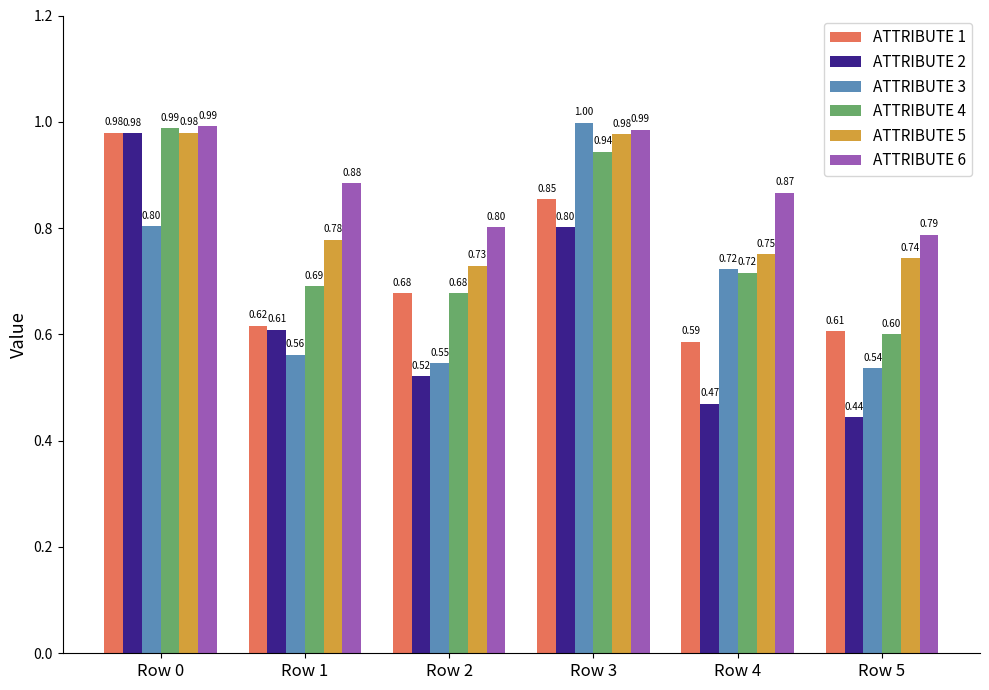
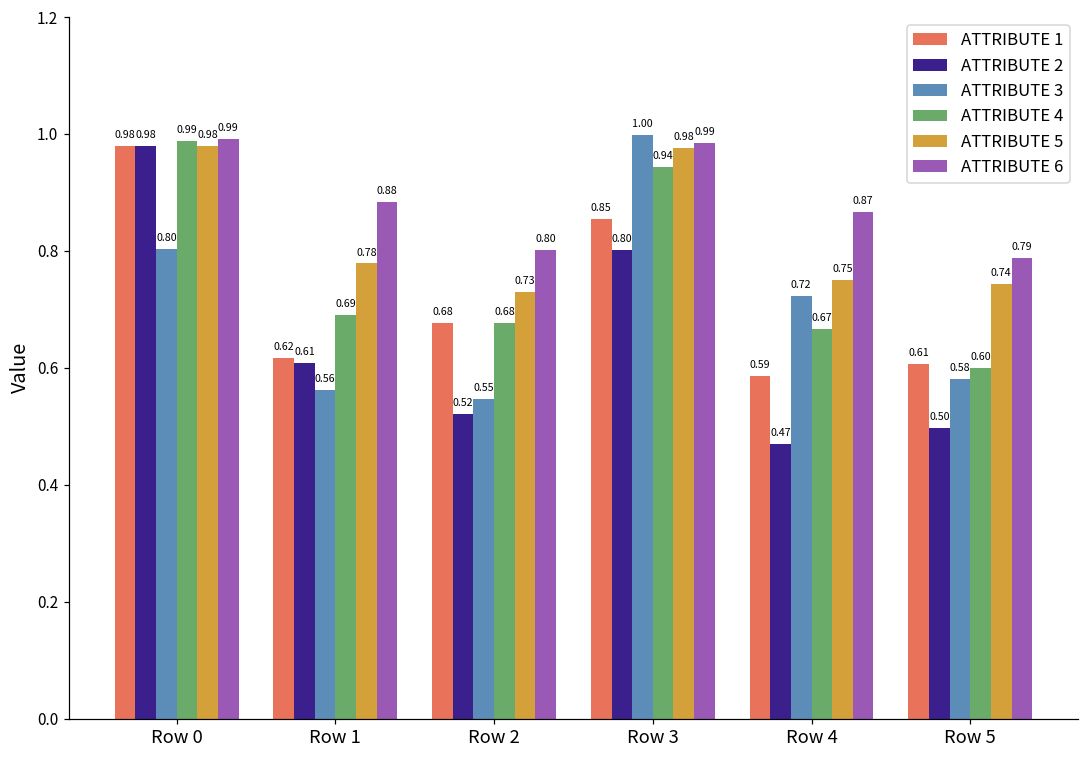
  {
    "ATTRIBUTE 2": {
      "Row 0": 0.98,
      "Row 1": 0.61,
      "Row 2": 0.52,
      "Row 3": 0.80,
      "Row 4": 0.47,
-     "Row 5": 0.44
+     "Row 5": 0.50
    },
    "ATTRIBUTE 3": {
      "Row 0": 0.80,
      "Row 1": 0.56,
      "Row 2": 0.55,
      "Row 3": 1.00,
      "Row 4": 0.72,
-     "Row 5": 0.54
+     "Row 5": 0.58
    },
    "ATTRIBUTE 4": {
      "Row 0": 0.99,
      "Row 1": 0.69,
      "Row 2": 0.68,
      "Row 3": 0.94,
-     "Row 4": 0.72,
+     "Row 4": 0.67,
      "Row 5": 0.60
    },
    "ATTRIBUTE 6": {
      "Row 0": 0.99,
      "Row 1": 0.88,
      "Row 2": 0.80,
      "Row 3": 0.99,
      "Row 4": 0.87,
      "Row 5": 0.79
    }
  }
